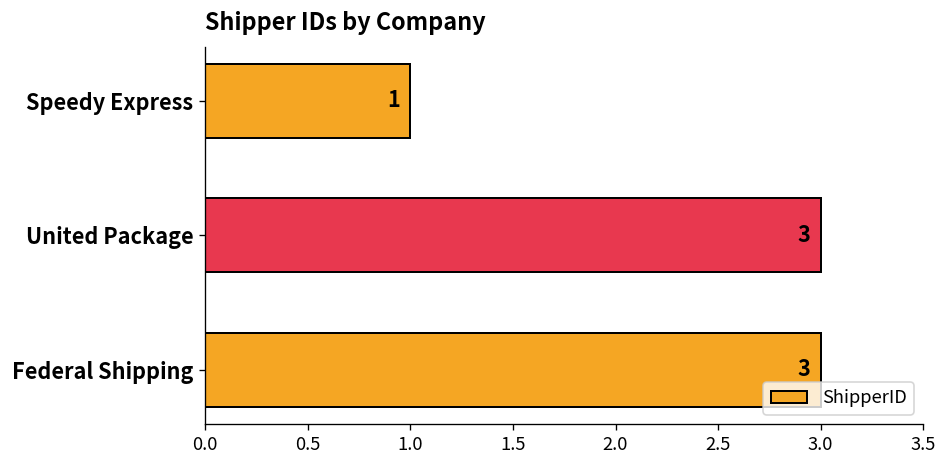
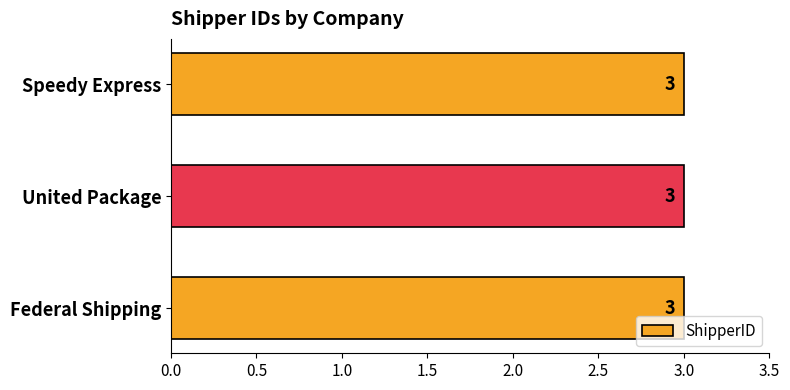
  {
-   "Speedy Express": 1,
+   "Speedy Express": 3,
    "United Package": 3
  }
